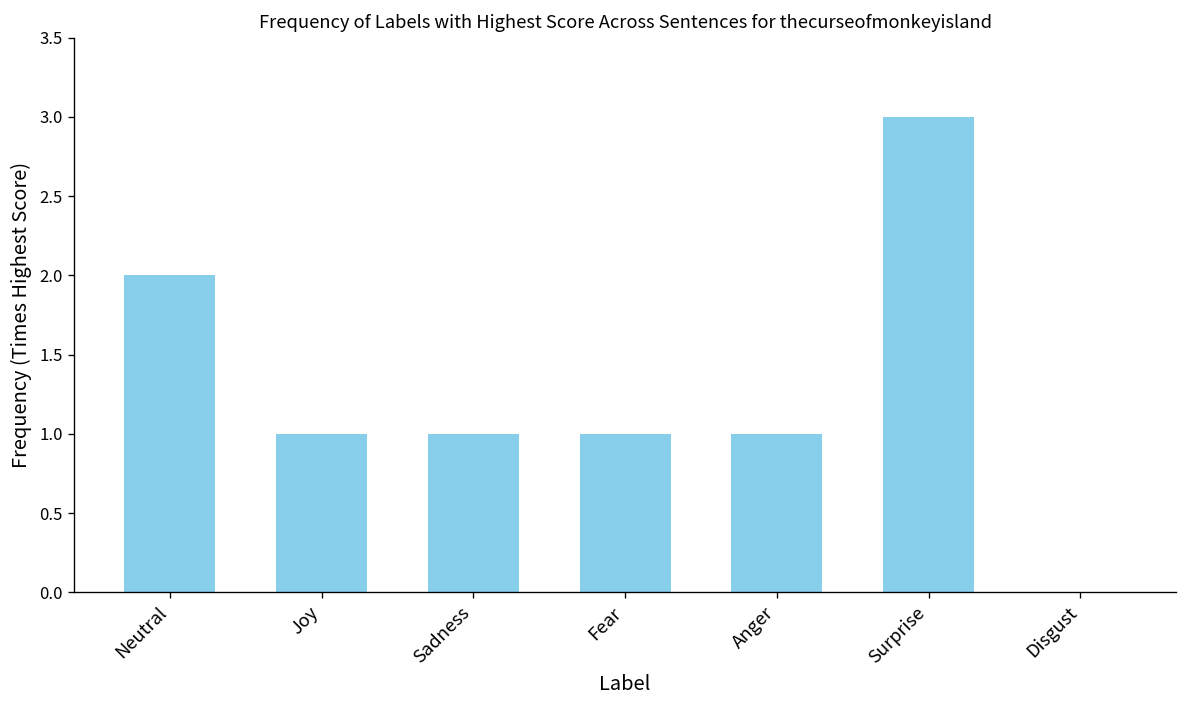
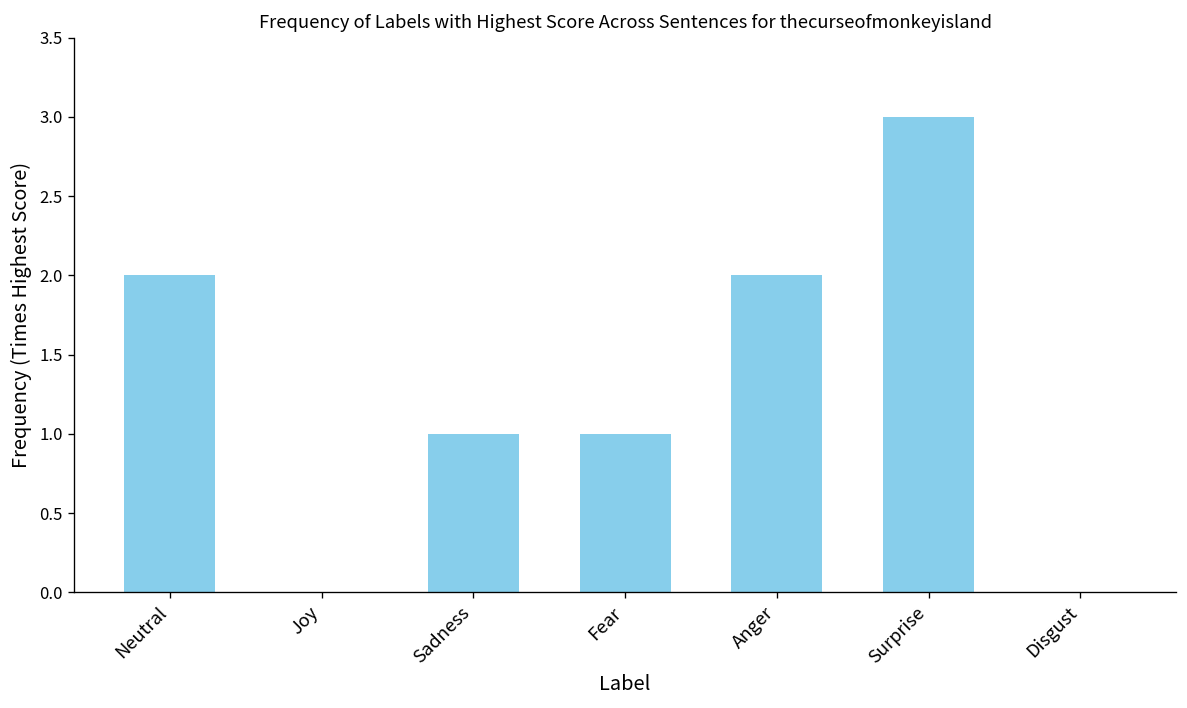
  {
    "Neutral": 2,
-   "Joy": 1,
+   "Joy": 0,
    "Sadness": 1,
    "Fear": 1,
-   "Anger": 1,
+   "Anger": 2,
    "Surprise": 3,
    "Disgust": 0
  }
